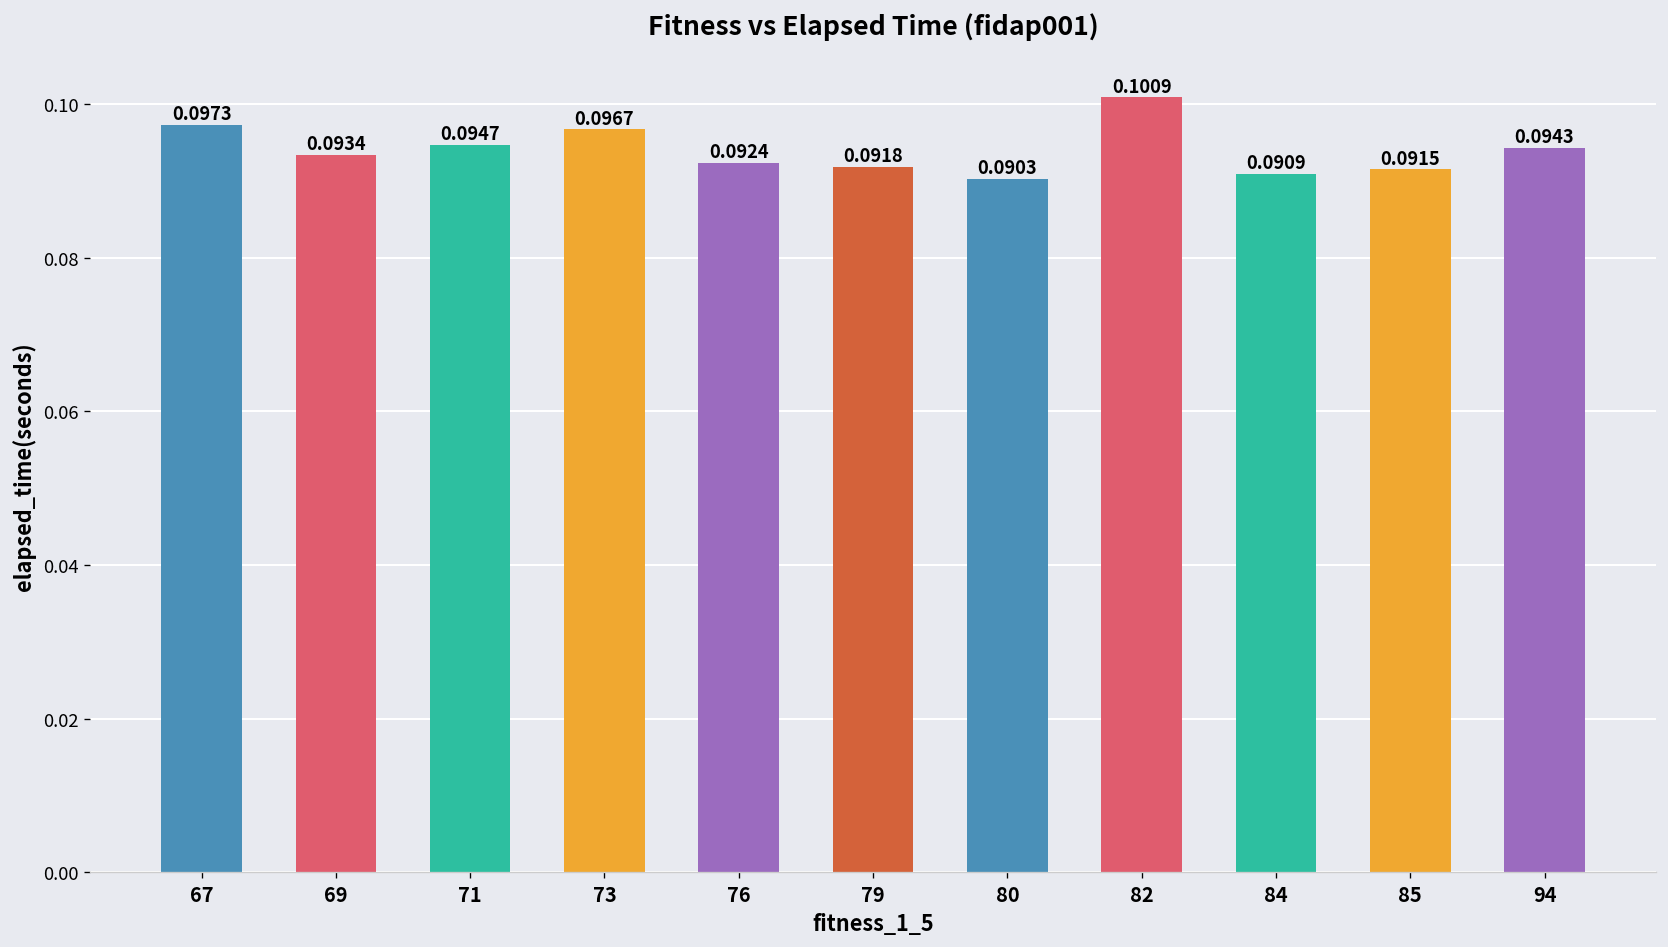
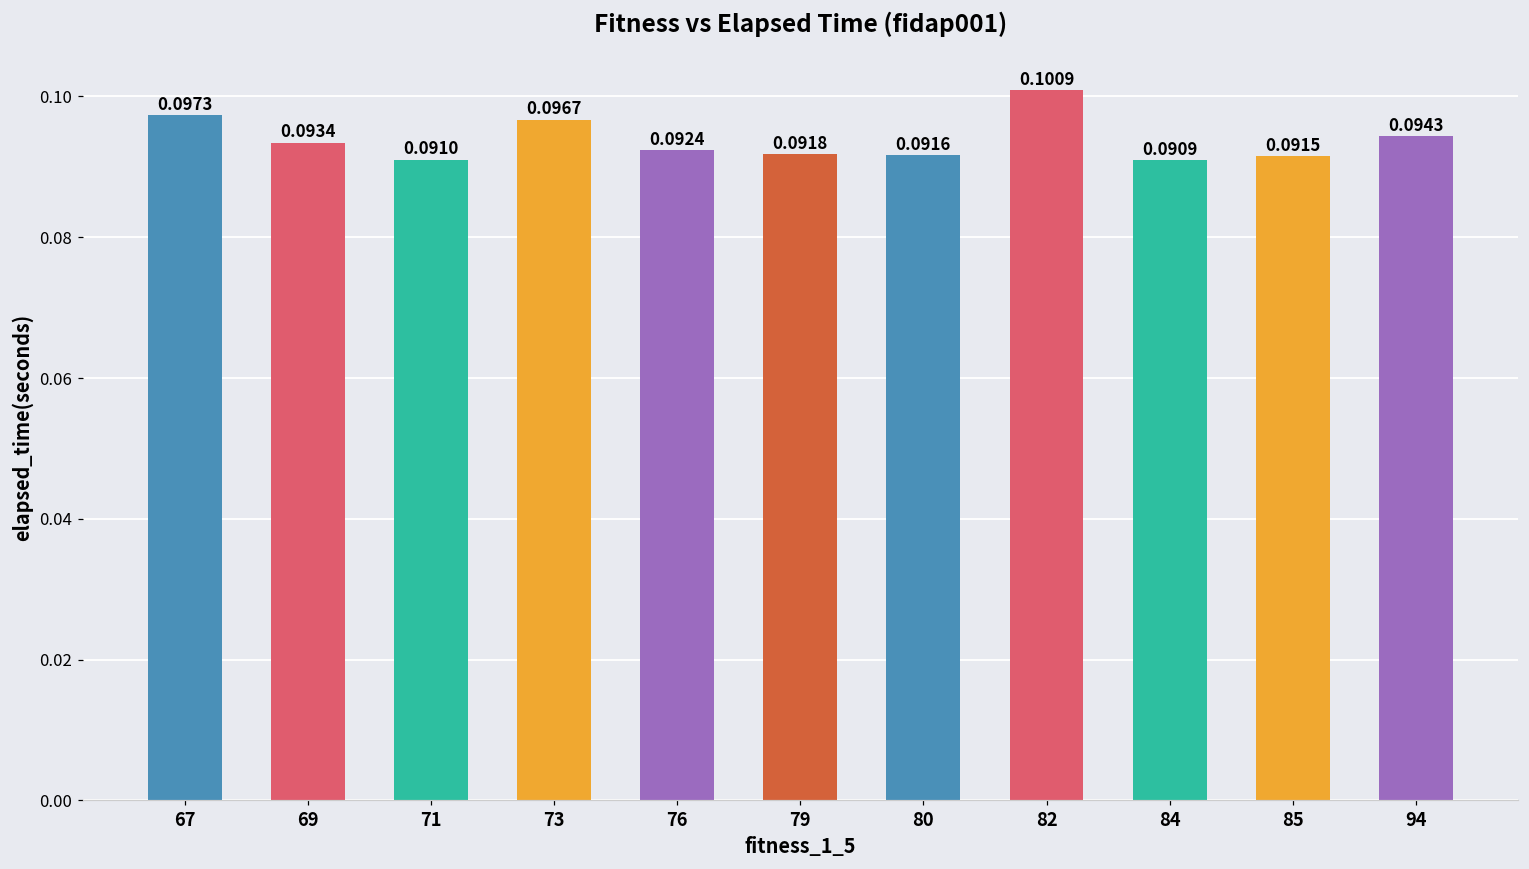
  {
    "67": 0.0973,
    "69": 0.0934,
-   "71": 0.0947,
+   "71": 0.0910,
    "73": 0.0967,
    "76": 0.0924,
    "79": 0.0918,
-   "80": 0.0903,
+   "80": 0.0916,
    "82": 0.1009,
    "84": 0.0909,
    "85": 0.0915,
    "94": 0.0943
  }
